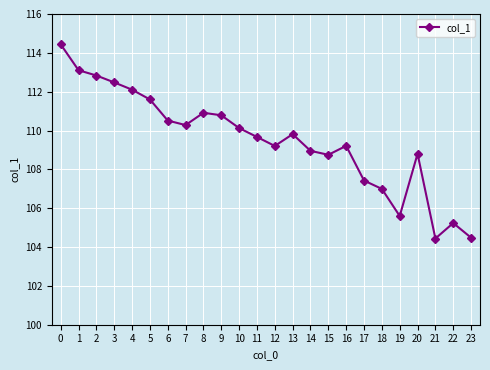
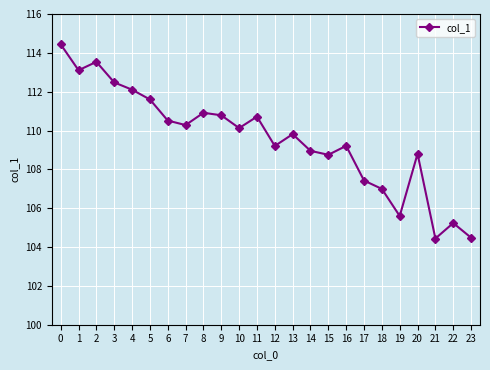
  {
    "0": 114.4,
    "1": 113.1,
-   "2": 112.8,
+   "2": 113.5,
    "3": 112.5,
    "4": 112.1,
    "5": 111.6,
    "6": 110.5,
    "7": 110.3,
    "8": 110.9,
    "9": 110.8,
    "10": 110.1,
-   "11": 109.7,
+   "11": 110.7,
    "12": 109.2,
    "13": 109.8,
    "14": 109.0,
    "15": 108.7,
    "16": 109.2,
    "17": 107.4,
    "18": 107.0,
    "19": 105.6,
    "20": 108.8,
    "21": 104.4,
    "22": 105.2,
    "23": 104.5
  }
